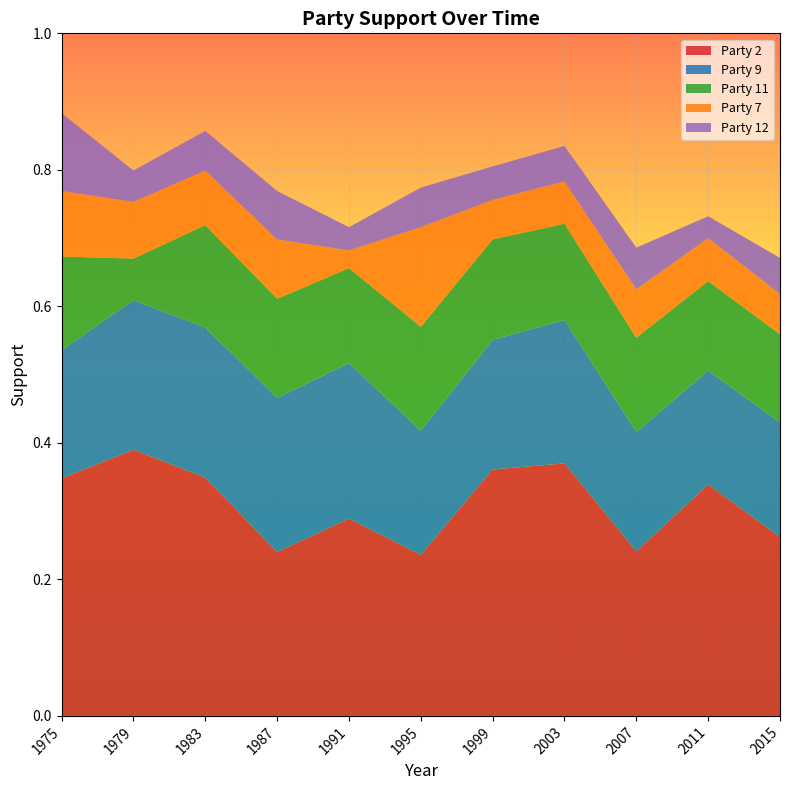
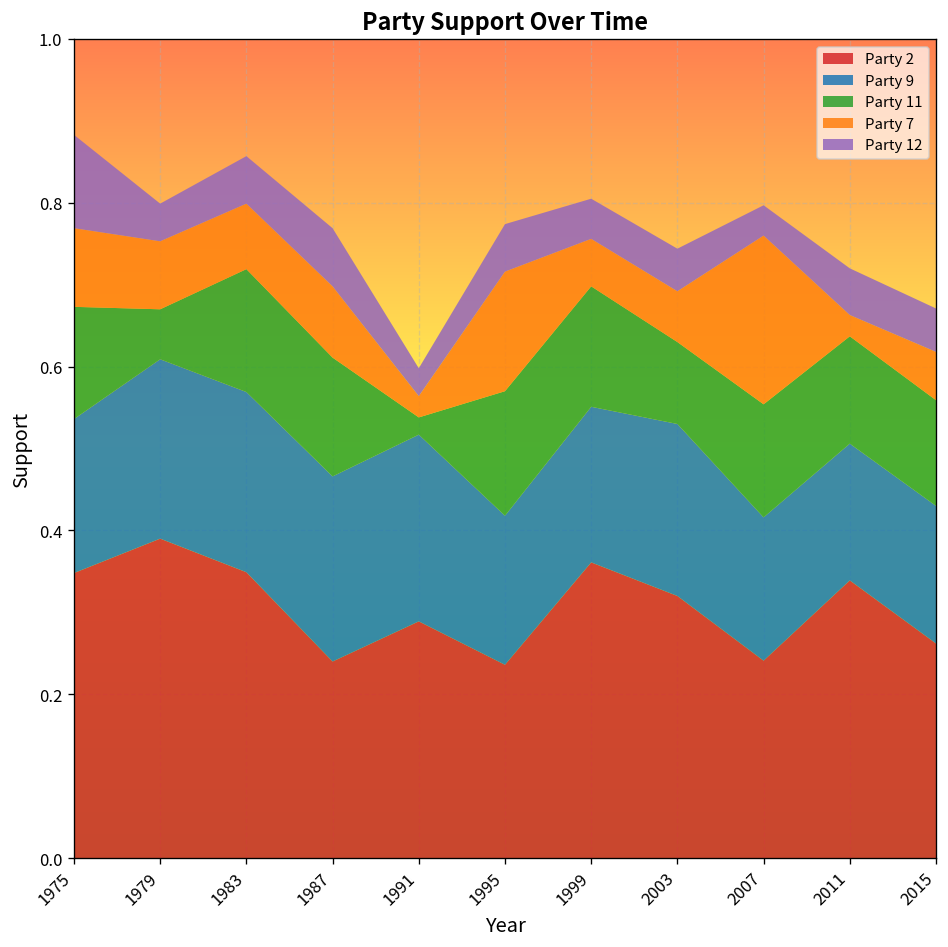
  {
    "Party 2": {
      "1975": 0.35,
      "1979": 0.39,
      "1983": 0.35,
      "1987": 0.24,
      "1991": 0.29,
      "1995": 0.24,
      "1999": 0.36,
-     "2003": 0.37,
+     "2003": 0.32,
      "2007": 0.24,
      "2011": 0.34,
      "2015": 0.26
    },
    "Party 9": {
      "1975": 0.19,
      "1979": 0.22,
      "1983": 0.22,
      "1987": 0.23,
      "1991": 0.23,
      "1995": 0.18,
      "1999": 0.19,
      "2003": 0.21,
      "2007": 0.18,
      "2011": 0.17,
      "2015": 0.17
    },
    "Party 11": {
      "1975": 0.14,
      "1979": 0.06,
      "1983": 0.15,
      "1987": 0.15,
-     "1991": 0.14,
+     "1991": 0.02,
      "1995": 0.15,
      "1999": 0.15,
-     "2003": 0.14,
+     "2003": 0.10,
      "2007": 0.14,
      "2011": 0.13,
      "2015": 0.13
    },
    "Party 7": {
      "1975": 0.10,
      "1979": 0.08,
      "1983": 0.08,
      "1987": 0.09,
      "1991": 0.03,
      "1995": 0.15,
      "1999": 0.06,
      "2003": 0.06,
-     "2007": 0.07,
-     "2011": 0.06,
+     "2007": 0.21,
+     "2011": 0.03,
      "2015": 0.06
    },
    "Party 12": {
      "1975": 0.11,
      "1979": 0.05,
      "1983": 0.06,
      "1987": 0.07,
      "1991": 0.03,
      "1995": 0.06,
      "1999": 0.05,
      "2003": 0.05,
-     "2007": 0.06,
-     "2011": 0.03,
+     "2007": 0.04,
+     "2011": 0.06,
      "2015": 0.05
    }
  }
